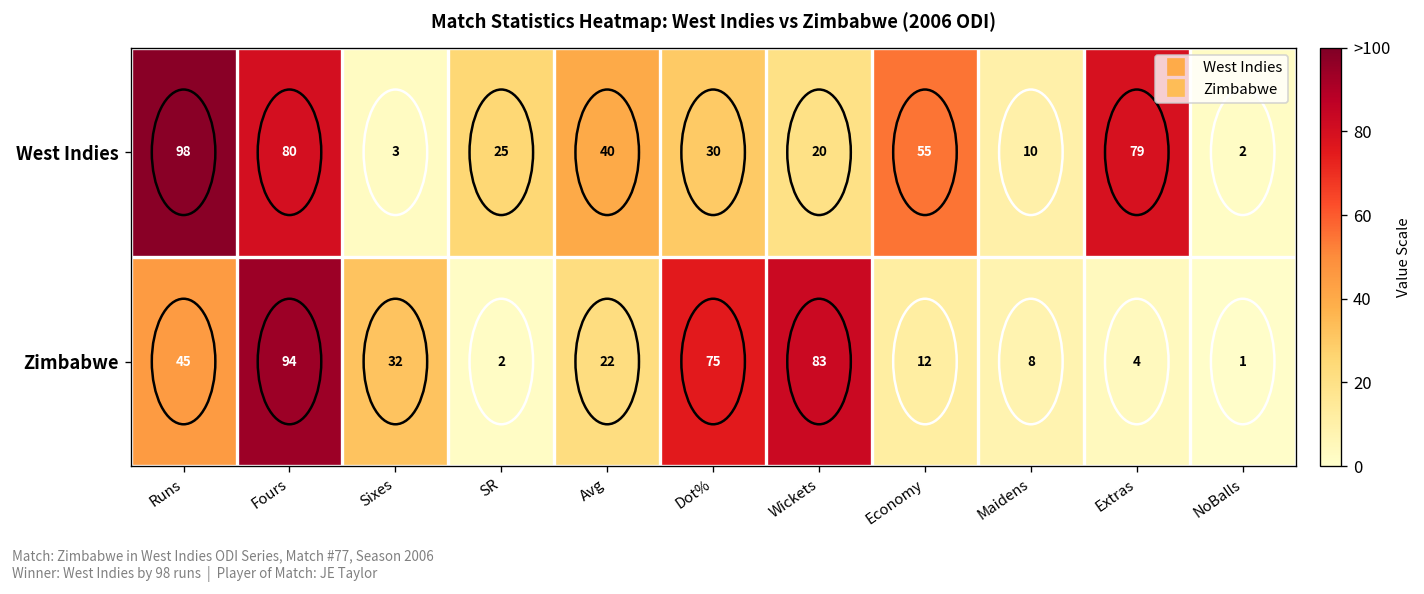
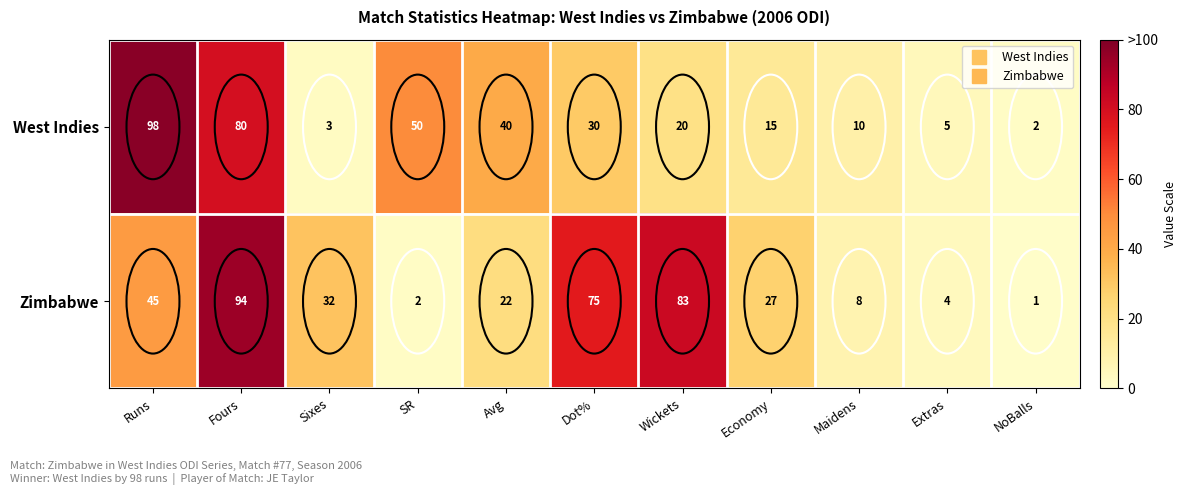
  {
    "West Indies": {
      "Runs": 98,
      "Fours": 80,
      "Sixes": 3,
-     "SR": 25,
+     "SR": 50,
      "Avg": 40,
      "Dot%": 30,
      "Wickets": 20,
-     "Economy": 55,
+     "Economy": 15,
      "Maidens": 10,
-     "Extras": 79,
+     "Extras": 5,
      "NoBalls": 2
    },
    "Zimbabwe": {
      "Runs": 45,
      "Fours": 94,
      "Sixes": 32,
      "SR": 2,
      "Avg": 22,
      "Dot%": 75,
      "Wickets": 83,
-     "Economy": 12,
+     "Economy": 27,
      "Maidens": 8,
      "Extras": 4,
      "NoBalls": 1
    }
  }
